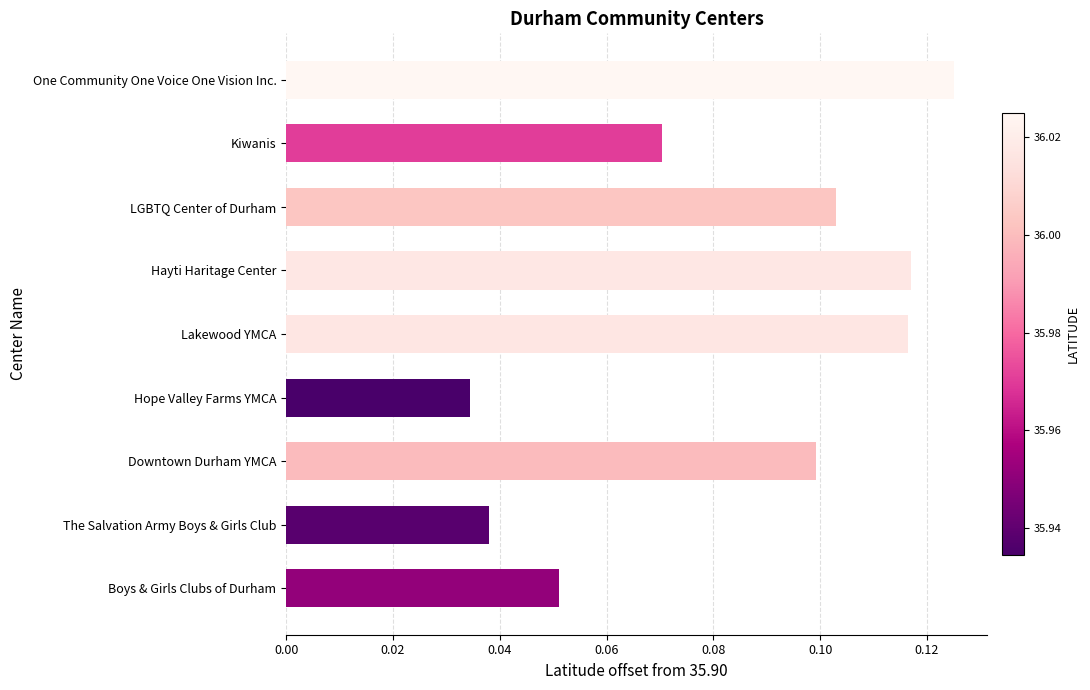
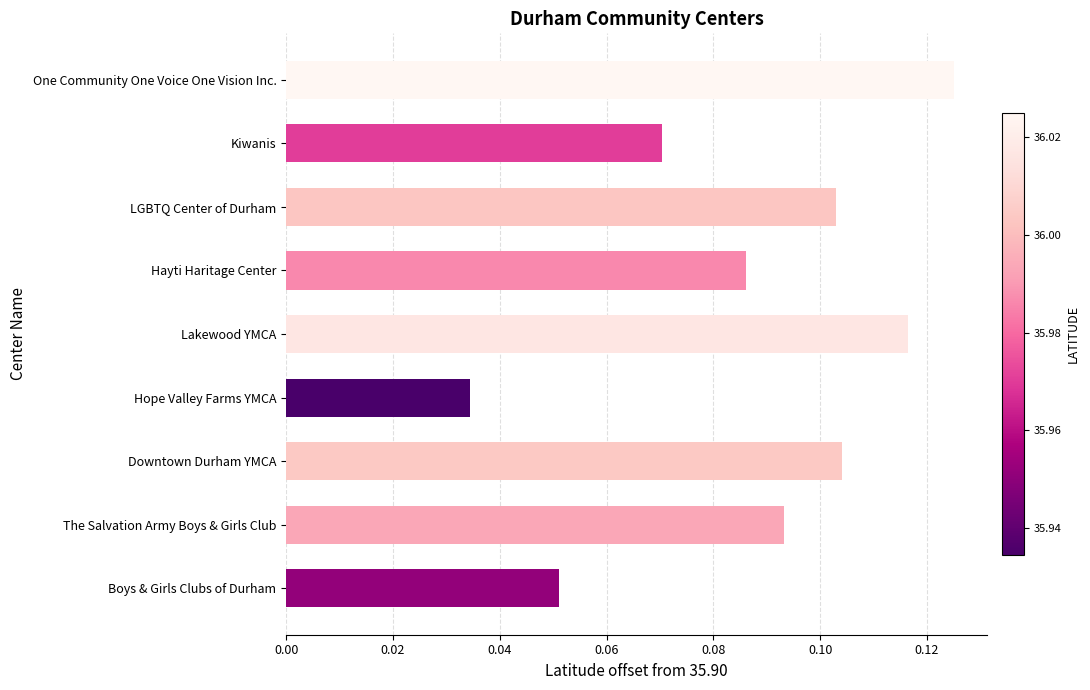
  {
    "One Community One Voice One Vision Inc.": 0.125,
    "Kiwanis": 0.070,
    "LGBTQ Center of Durham": 0.103,
-   "Hayti Haritage Center": 0.117,
+   "Hayti Haritage Center": 0.086,
    "Lakewood YMCA": 0.117,
    "Hope Valley Farms YMCA": 0.034,
-   "Downtown Durham YMCA": 0.099,
-   "The Salvation Army Boys & Girls Club": 0.038,
+   "Downtown Durham YMCA": 0.104,
+   "The Salvation Army Boys & Girls Club": 0.093,
    "Boys & Girls Clubs of Durham": 0.051
  }
